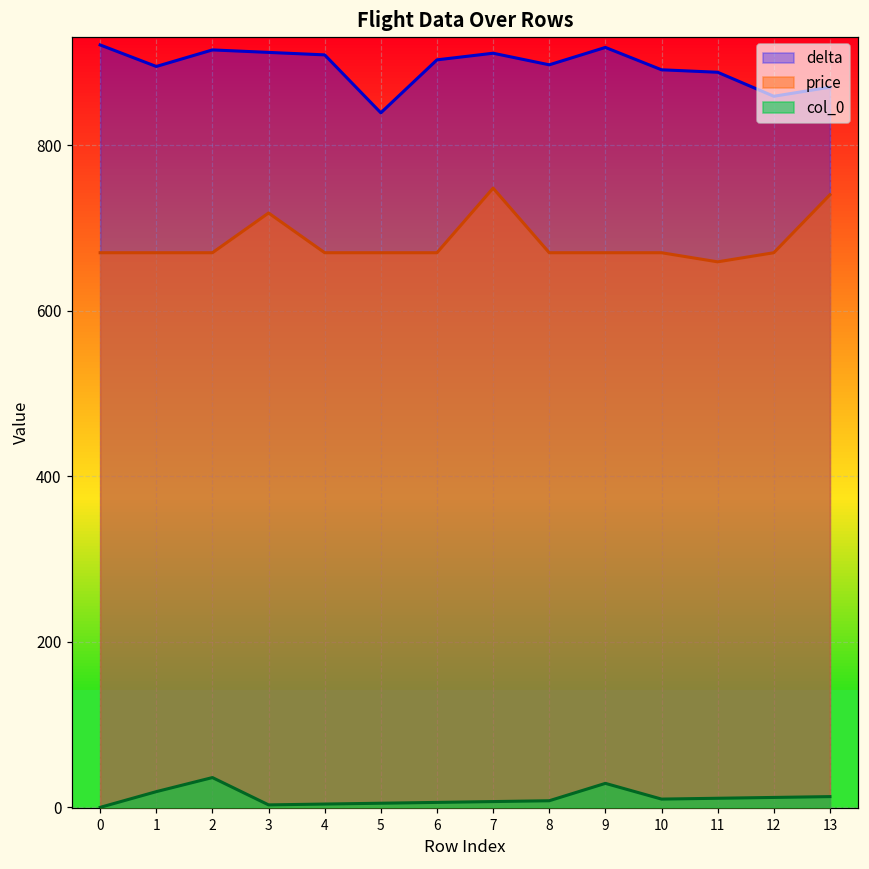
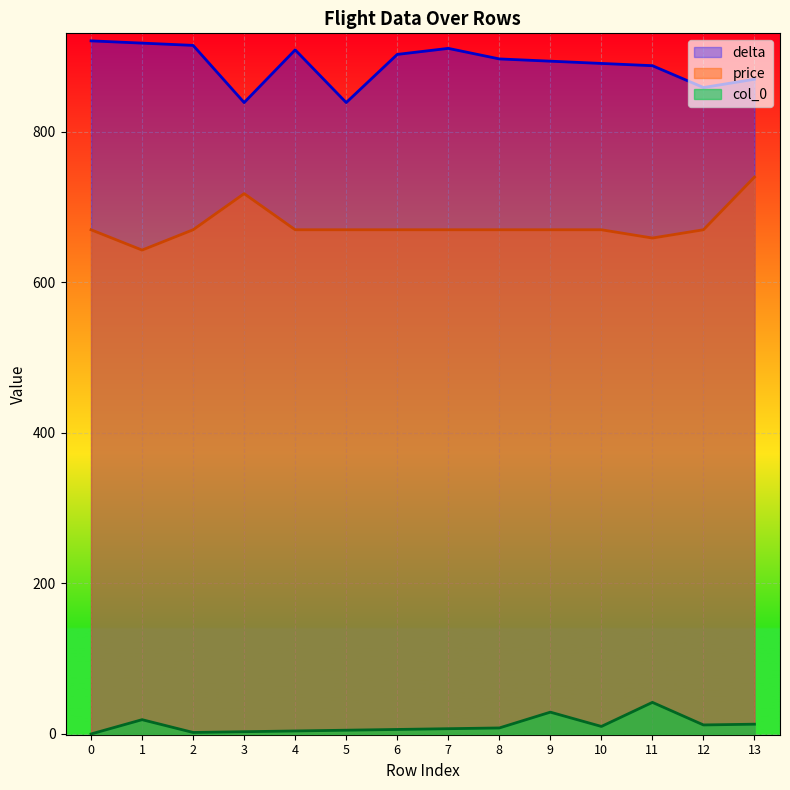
  {
    "delta": {
      "0": 920,
-     "1": 900,
+     "1": 920,
      "2": 920,
-     "3": 910,
+     "3": 840,
      "4": 910,
      "5": 840,
      "6": 900,
      "7": 910,
      "8": 900,
-     "9": 920,
+     "9": 890,
      "10": 890,
      "11": 890
    },
    "price": {
      "0": 670,
-     "1": 670,
+     "1": 640,
      "2": 670,
      "3": 720,
      "4": 670,
      "5": 670,
      "6": 670,
-     "7": 750,
+     "7": 670,
      "8": 670,
      "9": 670,
      "10": 670,
      "11": 660,
      "12": 670,
      "13": 740
    },
    "col_0": {
      "0": 0,
      "1": 20,
-     "2": 40,
+     "2": 0,
      "3": 0,
      "4": 0,
      "5": 10,
      "6": 10,
      "7": 10,
      "8": 10,
      "9": 30,
      "10": 10,
-     "11": 10,
+     "11": 40,
      "12": 10,
      "13": 10
    }
  }
